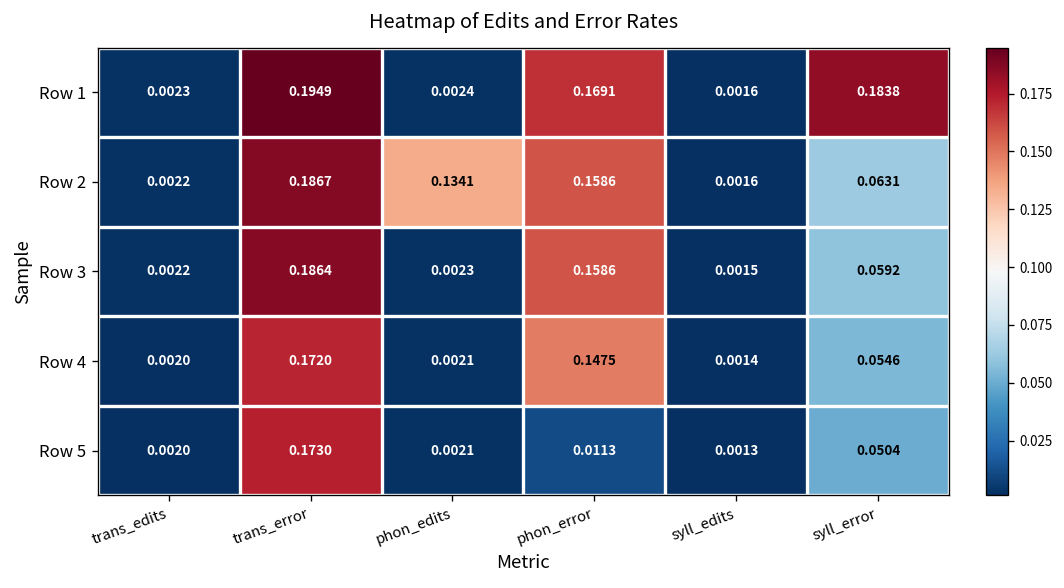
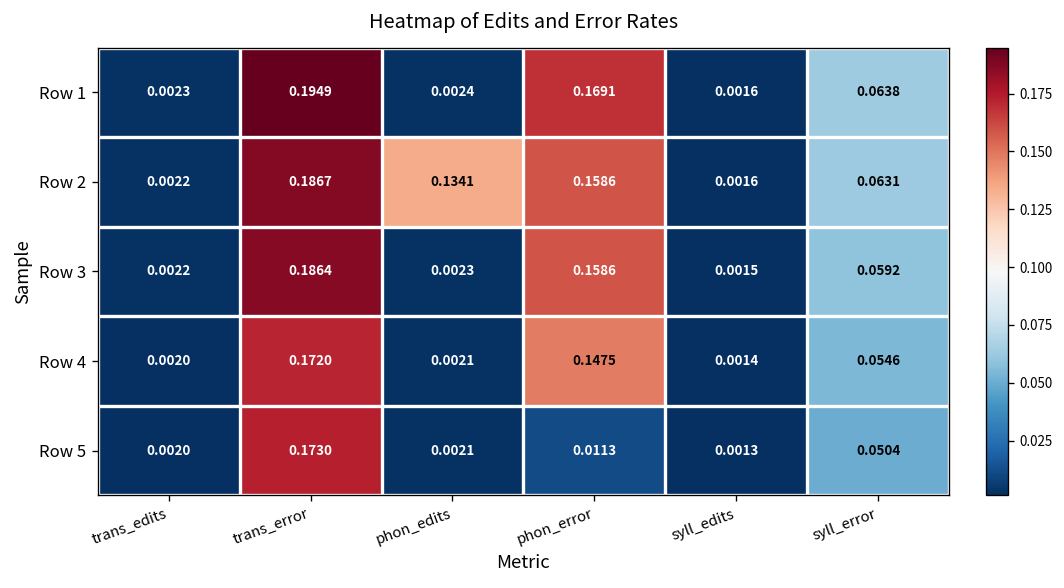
  {
    "Row 1": {
      "trans_edits": 0.0023,
      "trans_error": 0.1949,
      "phon_edits": 0.0024,
      "phon_error": 0.1691,
      "syll_edits": 0.0016,
-     "syll_error": 0.1838
+     "syll_error": 0.0638
    },
    "Row 2": {
      "trans_edits": 0.0022,
      "trans_error": 0.1867,
      "phon_edits": 0.1341,
      "phon_error": 0.1586,
      "syll_edits": 0.0016,
      "syll_error": 0.0631
    },
    "Row 3": {
      "trans_edits": 0.0022,
      "trans_error": 0.1864,
      "phon_edits": 0.0023,
      "phon_error": 0.1586,
      "syll_edits": 0.0015,
      "syll_error": 0.0592
    },
    "Row 4": {
      "trans_edits": 0.0020,
      "trans_error": 0.1720,
      "phon_edits": 0.0021,
      "phon_error": 0.1475,
      "syll_edits": 0.0014,
      "syll_error": 0.0546
    },
    "Row 5": {
      "trans_edits": 0.0020,
      "trans_error": 0.1730,
      "phon_edits": 0.0021,
      "phon_error": 0.0113,
      "syll_edits": 0.0013,
      "syll_error": 0.0504
    }
  }
